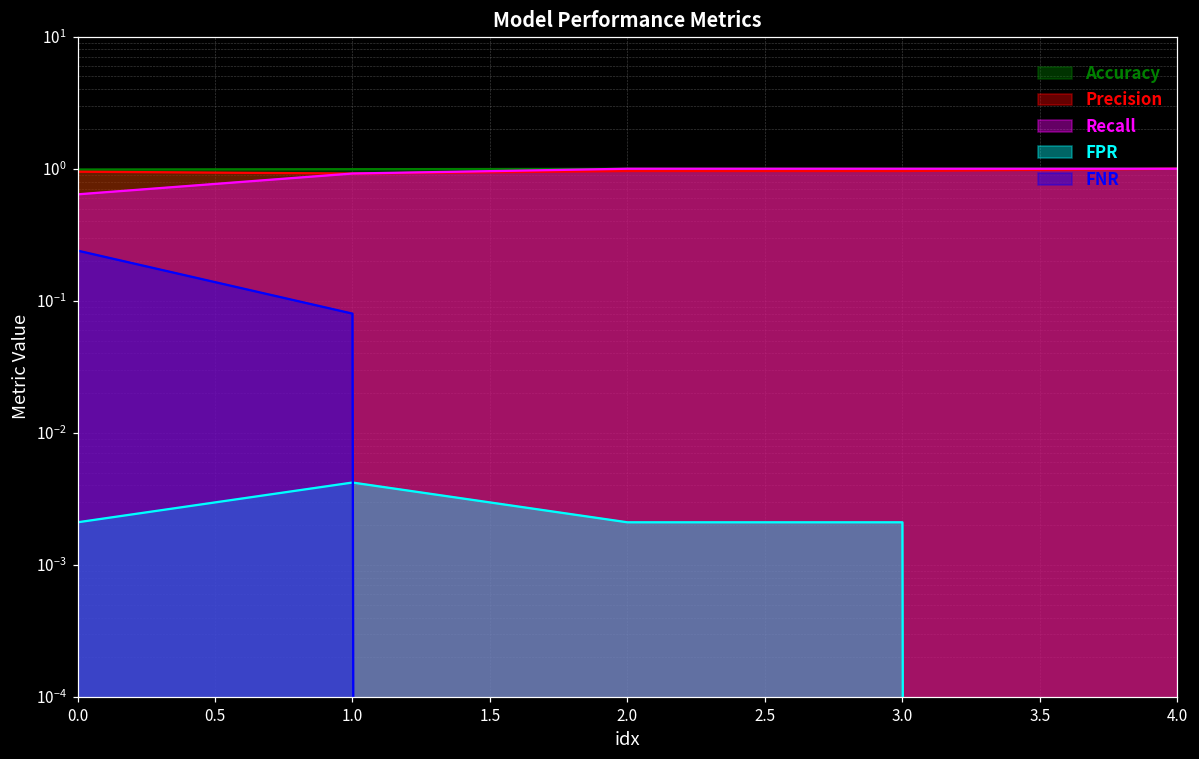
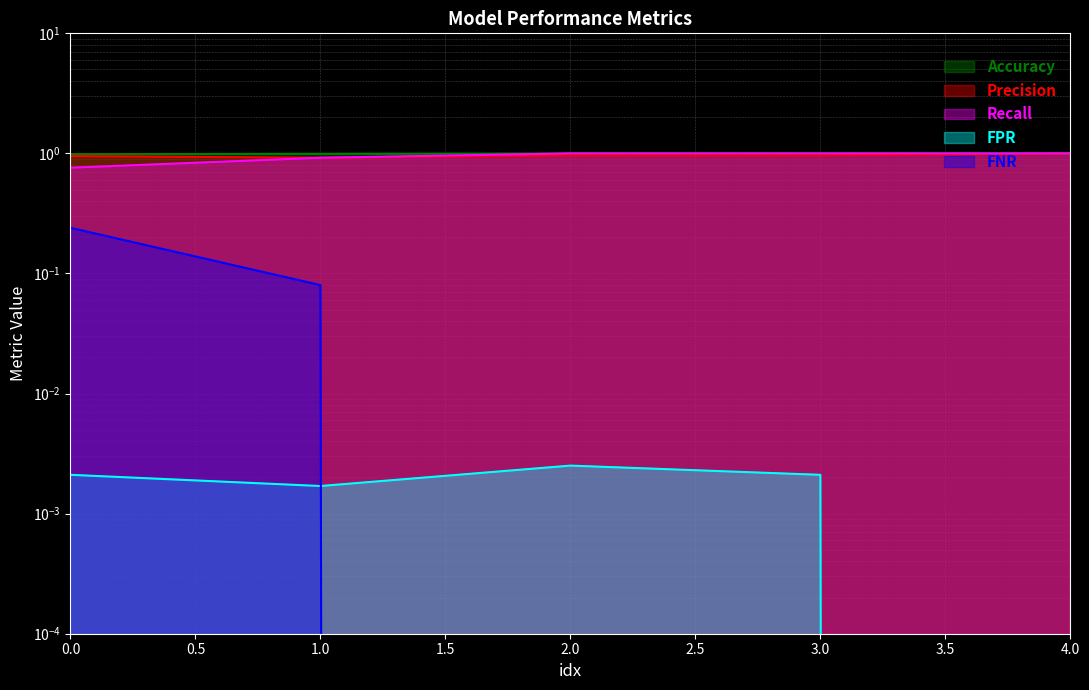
  {
    "Accuracy": {
      "1.0": 1.0
    },
    "Recall": {
-     "0.0": 0.6
+     "0.0": 0.8
    },
    "FPR": {
      "0.0": 0.0021,
-     "1.0": 0.0042,
-     "2.0": 0.0021,
+     "1.0": 0.0017,
+     "2.0": 0.0025,
      "3.0": 0.0021
    },
    "FNR": {
      "0.0": 0.24,
      "1.0": 0.08
    }
  }
